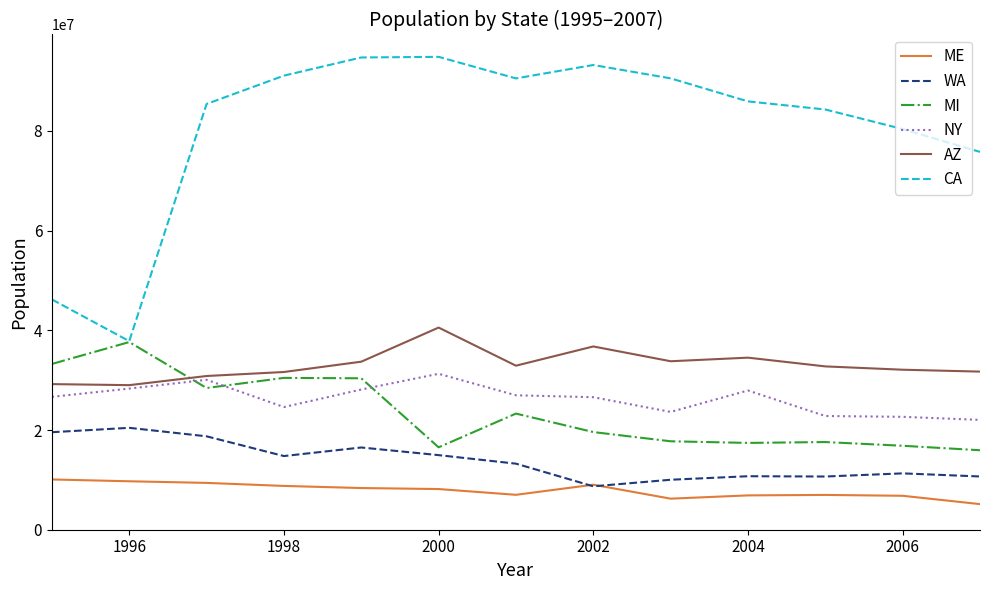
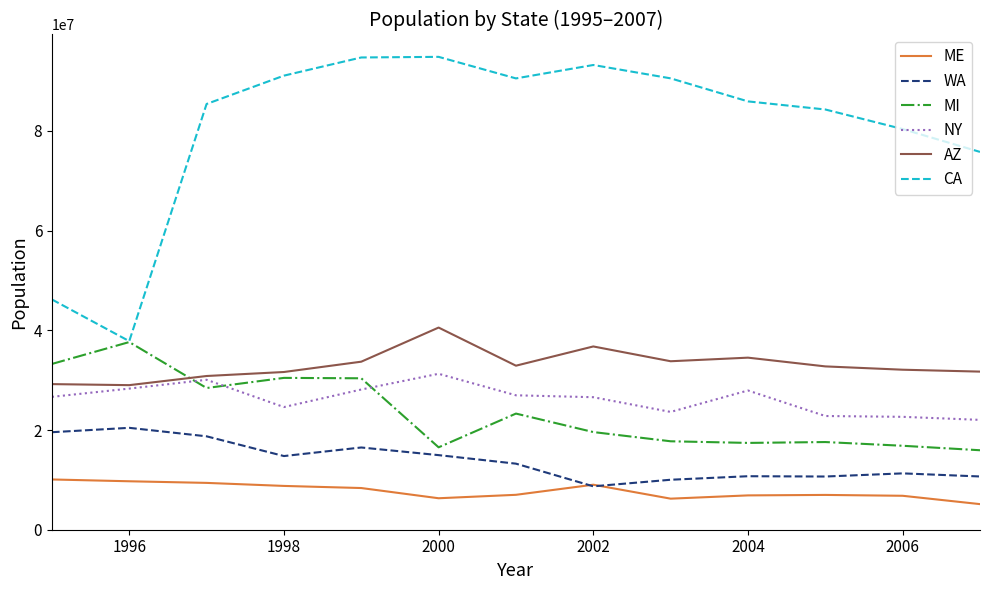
  {
    "ME": {
      "1996": 10000000,
      "1998": 9000000,
-     "2000": 8000000,
+     "2000": 6000000,
      "2004": 7000000,
      "2006": 7000000
    },
    "WA": {
      "1996": 20000000,
      "1998": 15000000,
      "2000": 15000000,
      "2004": 11000000,
      "2006": 11000000
    },
    "MI": {
      "1998": 30000000,
      "2000": 17000000,
      "2002": 20000000,
      "2004": 17000000,
      "2006": 17000000
    },
    "NY": {
      "1996": 28000000,
      "1998": 25000000,
      "2000": 31000000,
      "2002": 27000000,
      "2004": 28000000,
      "2006": 23000000
    },
    "AZ": {
      "1996": 29000000,
      "1998": 32000000,
      "2000": 41000000,
      "2002": 37000000,
      "2004": 35000000,
      "2006": 32000000
    },
    "CA": {
      "1998": 91000000,
      "2000": 95000000,
      "2002": 93000000,
      "2004": 86000000
    }
  }
